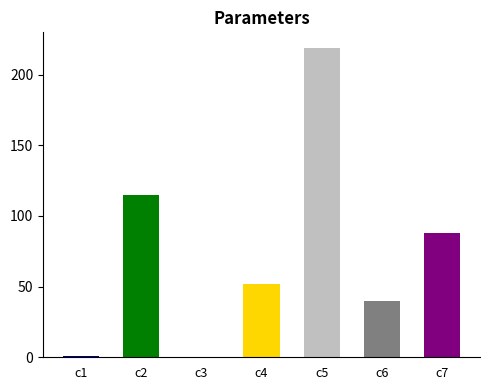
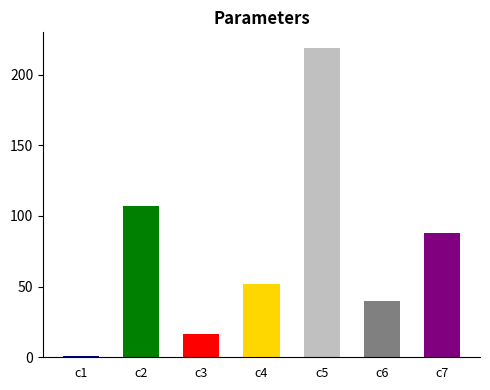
  {
-   "c2": 115,
-   "c3": 0,
+   "c2": 107,
+   "c3": 16,
    "c4": 52,
    "c5": 219,
    "c6": 40,
    "c7": 88
  }
